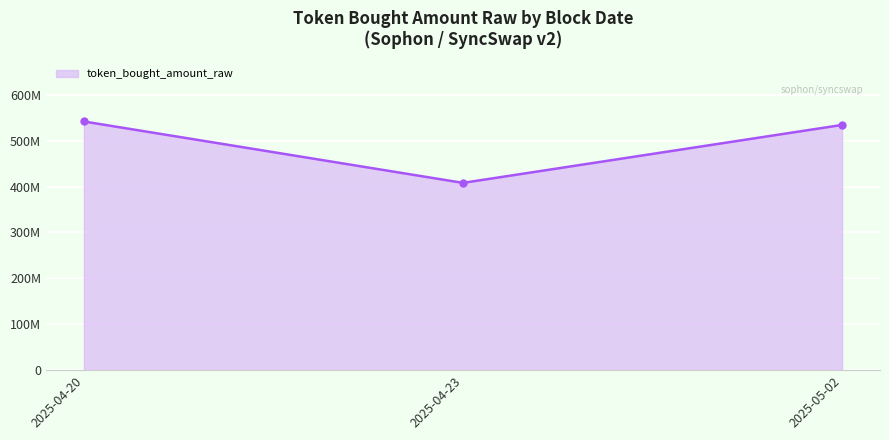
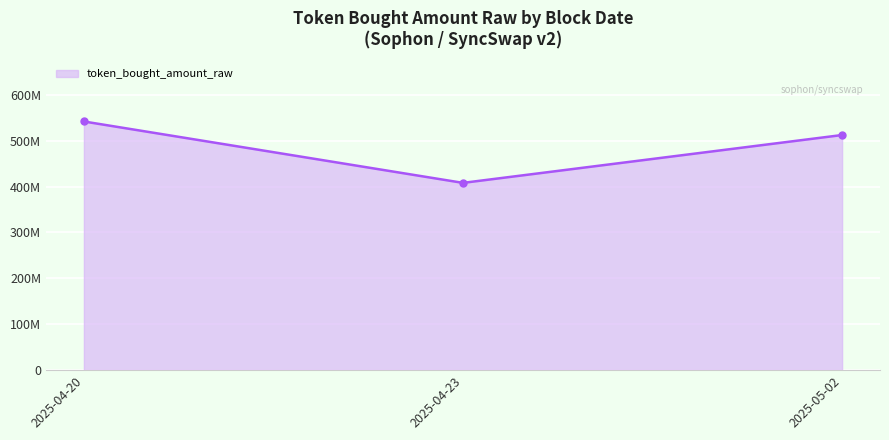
  {
    "2025-04-20": 540000000,
    "2025-04-23": 410000000,
-   "2025-05-02": 530000000
+   "2025-05-02": 510000000
  }
